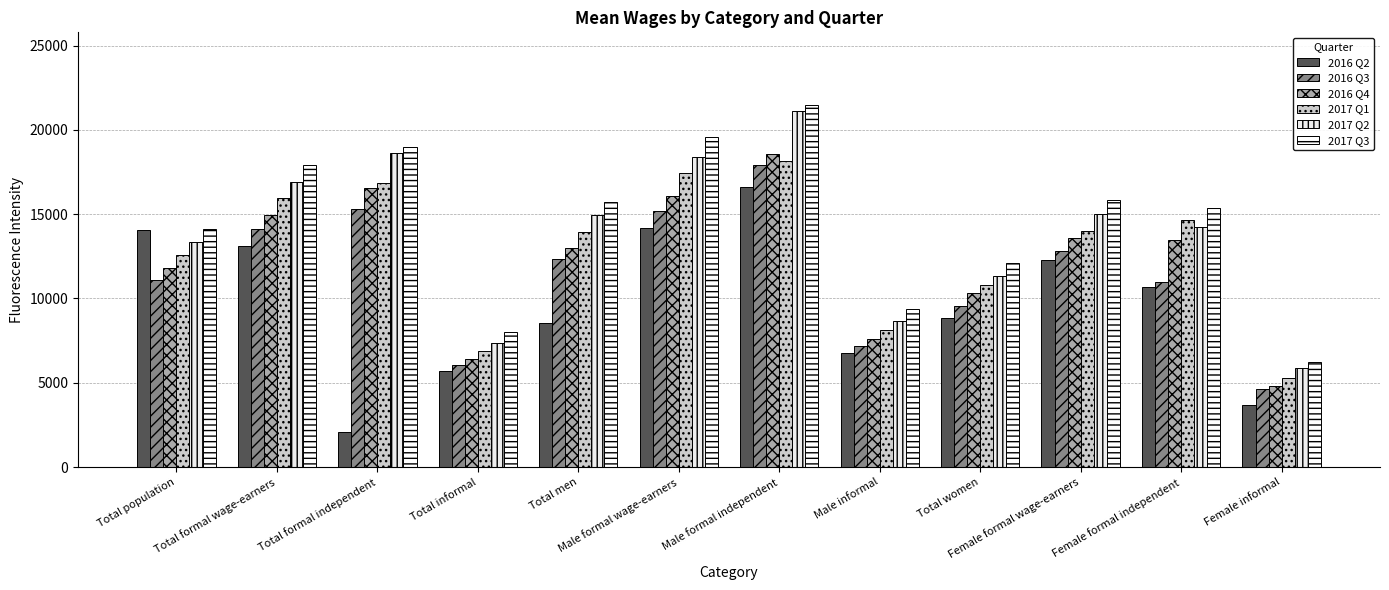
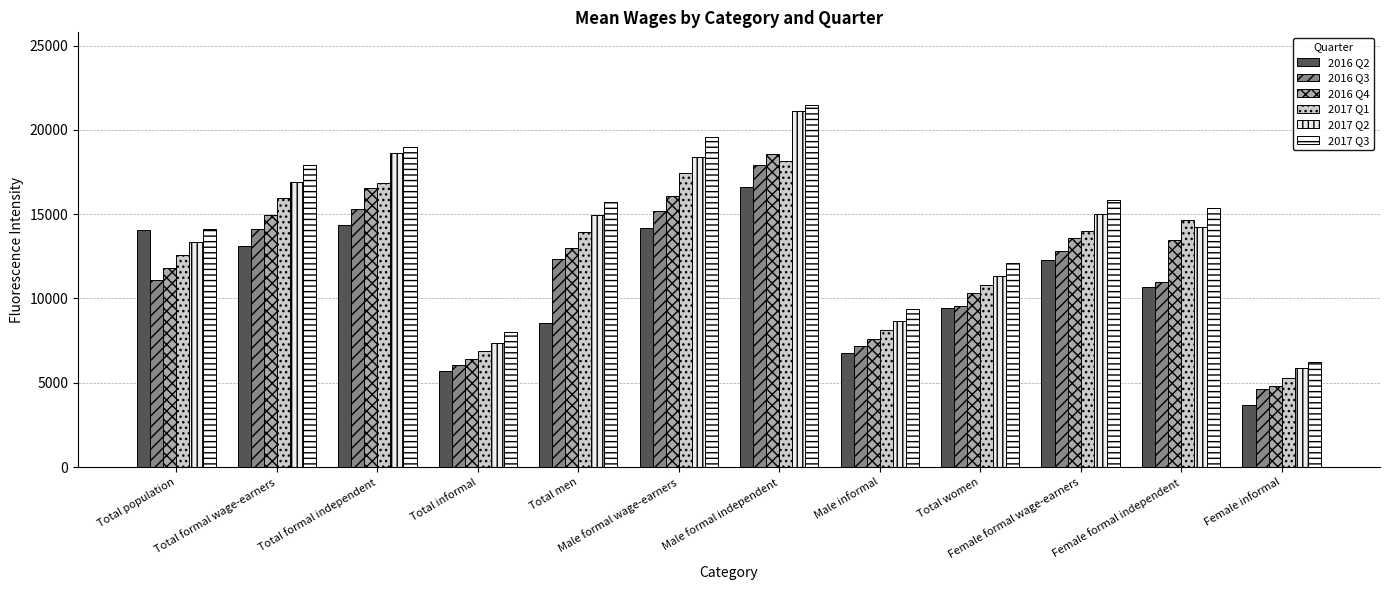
  {
    "2016 Q2": {
      "Total population": 14100,
      "Total formal wage-earners": 13100,
-     "Total formal independent": 2100,
+     "Total formal independent": 14400,
      "Total informal": 5700,
      "Total men": 8500,
      "Male formal wage-earners": 14200,
      "Male formal independent": 16600,
      "Male informal": 6800,
-     "Total women": 8800,
+     "Total women": 9400,
      "Female formal wage-earners": 12300,
      "Female formal independent": 10700,
      "Female informal": 3700
    }
  }
